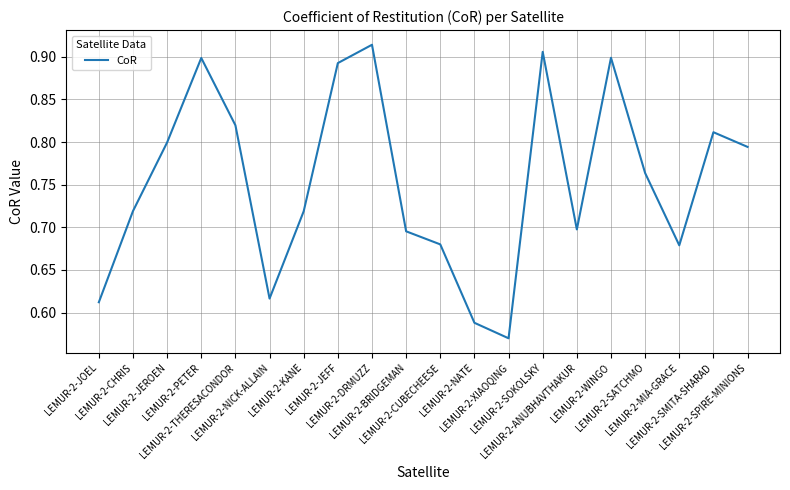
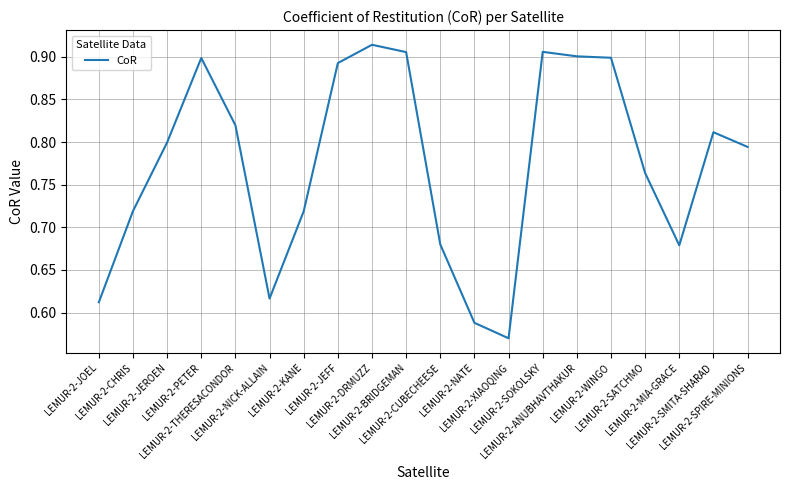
  {
    "LEMUR-2-JOEL": 0.61,
    "LEMUR-2-CHRIS": 0.72,
    "LEMUR-2-JEROEN": 0.80,
    "LEMUR-2-PETER": 0.90,
    "LEMUR-2-THERESACONDOR": 0.82,
    "LEMUR-2-NICK-ALLAIN": 0.62,
    "LEMUR-2-KANE": 0.72,
    "LEMUR-2-JEFF": 0.89,
    "LEMUR-2-DRMUZZ": 0.91,
-   "LEMUR-2-BRIDGEMAN": 0.70,
+   "LEMUR-2-BRIDGEMAN": 0.91,
    "LEMUR-2-CUBECHEESE": 0.68,
    "LEMUR-2-NATE": 0.59,
    "LEMUR-2-XIAOQING": 0.57,
    "LEMUR-2-SOKOLSKY": 0.91,
-   "LEMUR-2-ANUBHAVTHAKUR": 0.70,
+   "LEMUR-2-ANUBHAVTHAKUR": 0.90,
    "LEMUR-2-WINGO": 0.90,
    "LEMUR-2-SATCHMO": 0.76,
    "LEMUR-2-MIA-GRACE": 0.68,
    "LEMUR-2-SMITA-SHARAD": 0.81,
    "LEMUR-2-SPIRE-MINIONS": 0.79
  }
